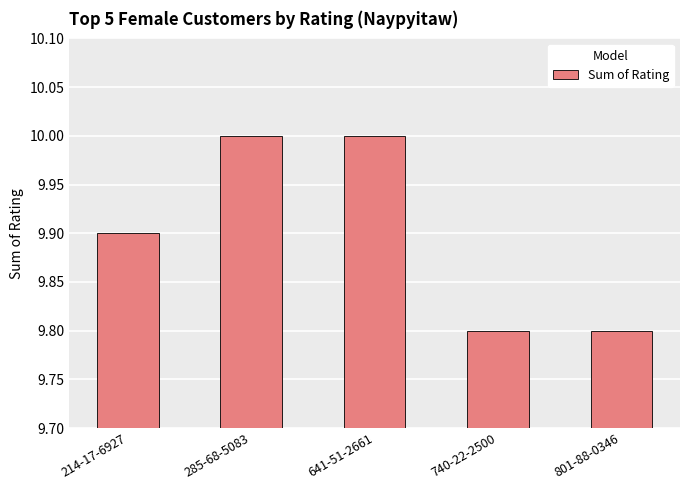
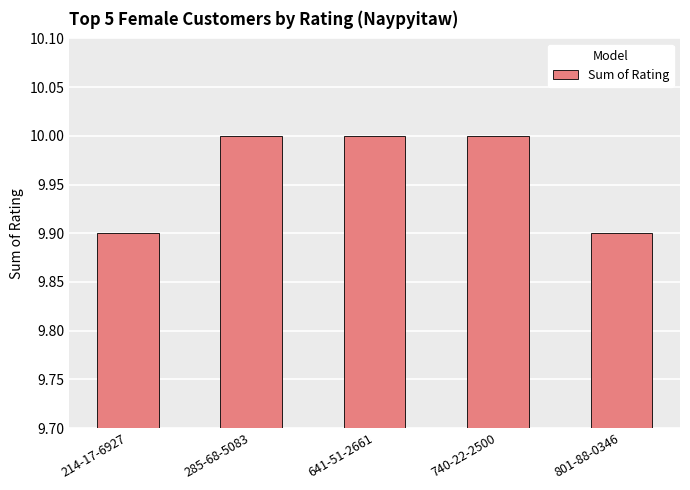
  {
    "214-17-6927": 9.9,
    "285-68-5083": 10.0,
    "641-51-2661": 10.0,
-   "740-22-2500": 9.8,
-   "801-88-0346": 9.8
+   "740-22-2500": 10.0,
+   "801-88-0346": 9.9
  }
